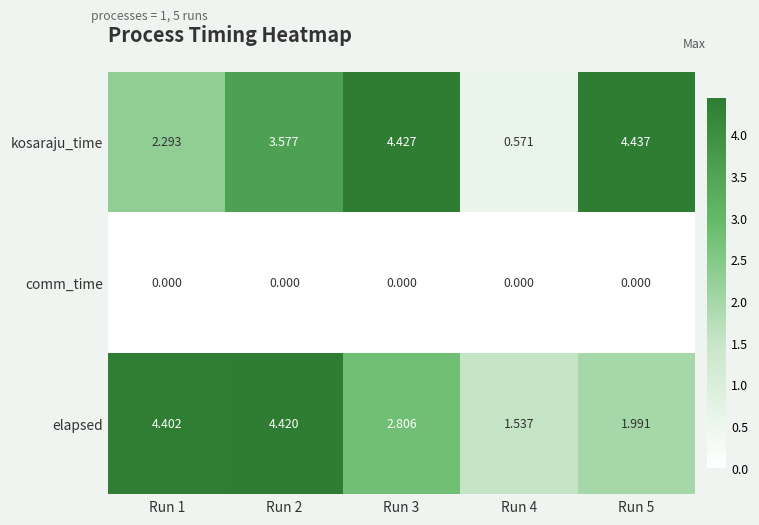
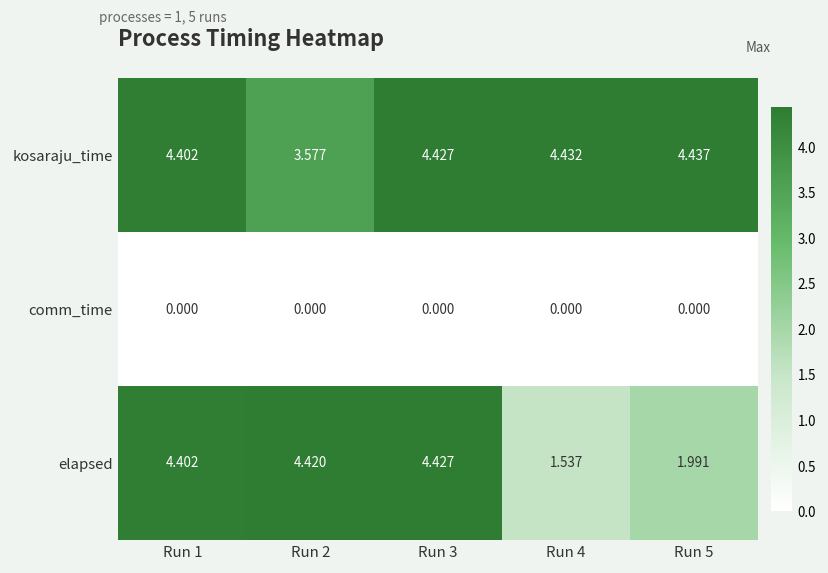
  {
    "kosaraju_time": {
-     "Run 1": 2.293,
+     "Run 1": 4.402,
      "Run 2": 3.577,
      "Run 3": 4.427,
-     "Run 4": 0.571,
+     "Run 4": 4.432,
      "Run 5": 4.437
    },
    "comm_time": {
      "Run 1": 0.000,
      "Run 2": 0.000,
      "Run 3": 0.000,
      "Run 4": 0.000,
      "Run 5": 0.000
    },
    "elapsed": {
      "Run 1": 4.402,
      "Run 2": 4.420,
-     "Run 3": 2.806,
+     "Run 3": 4.427,
      "Run 4": 1.537,
      "Run 5": 1.991
    }
  }
